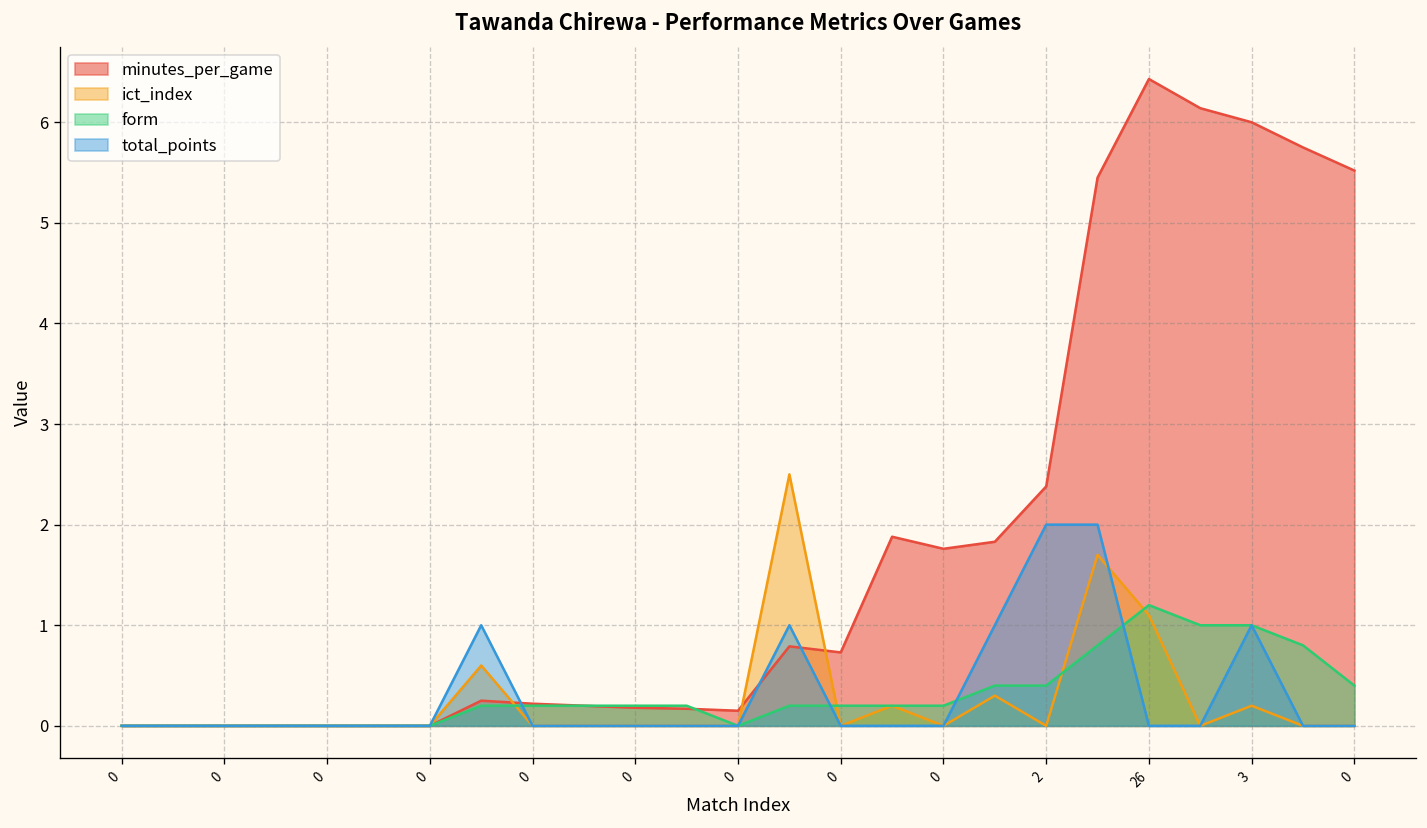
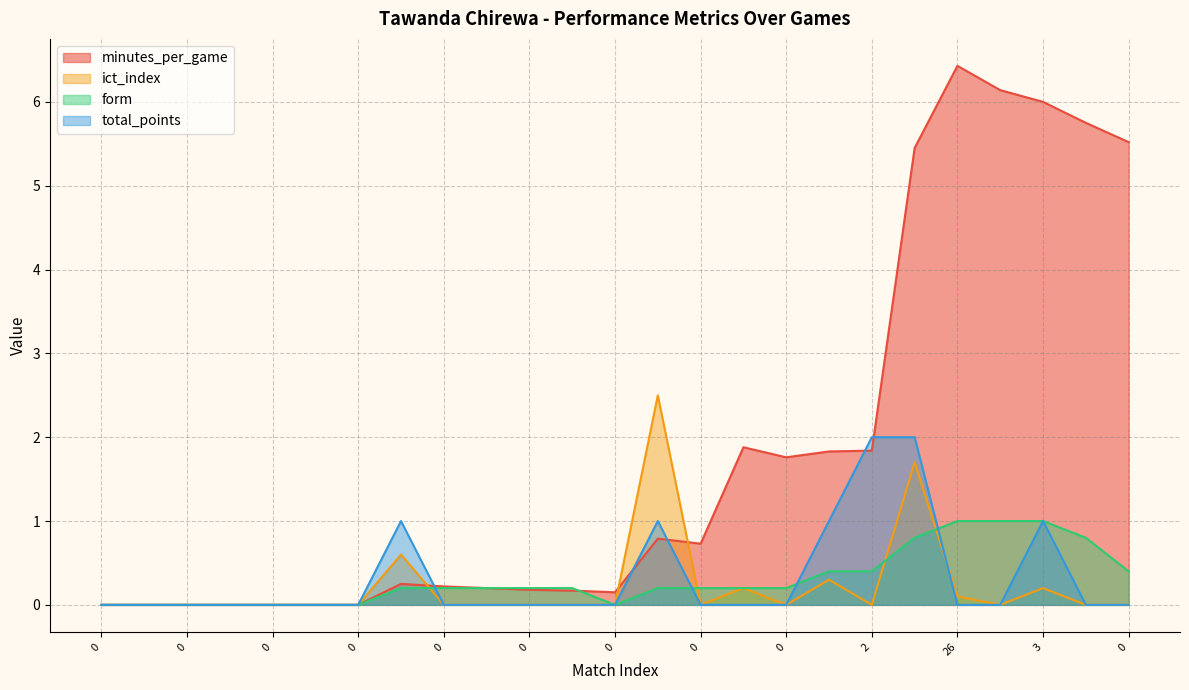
  {
    "minutes_per_game": {
-     "2": 2.4,
+     "2": 1.8,
      "26": 6.4
    },
    "ict_index": {
      "2": 0.0,
-     "26": 1.1
+     "26": 0.1
    },
    "form": {
      "2": 0.4,
-     "26": 1.2
+     "26": 1.0
    },
    "total_points": {
      "2": 2.0,
      "26": 0.0
    }
  }
